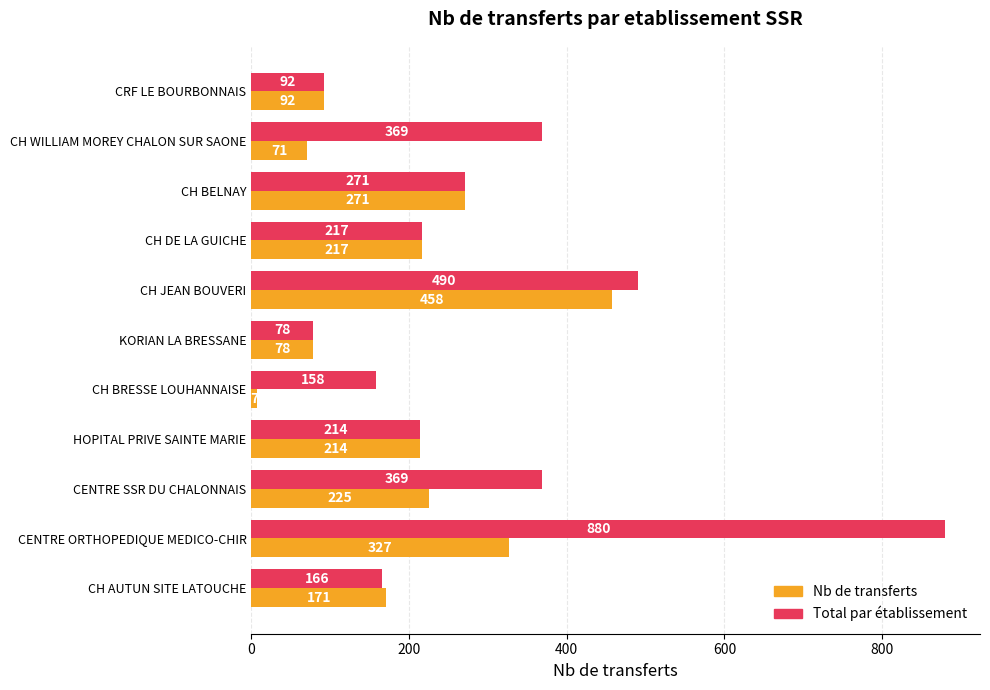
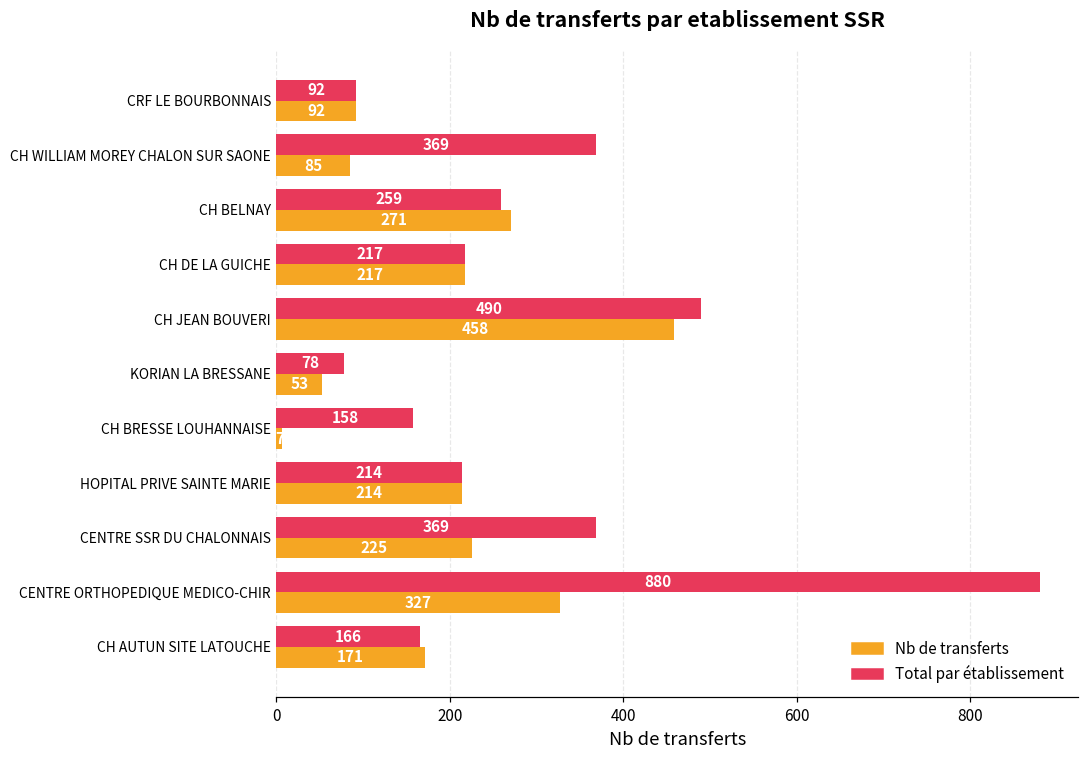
  {
    "Total par établissement": {
      "CRF LE BOURBONNAIS": 92,
      "CH WILLIAM MOREY CHALON SUR SAONE": 369,
-     "CH BELNAY": 271,
+     "CH BELNAY": 259,
      "CH DE LA GUICHE": 217,
      "CH JEAN BOUVERI": 490,
      "KORIAN LA BRESSANE": 78,
      "CH BRESSE LOUHANNAISE": 158,
      "HOPITAL PRIVE SAINTE MARIE": 214,
      "CENTRE SSR DU CHALONNAIS": 369,
      "CENTRE ORTHOPEDIQUE MEDICO-CHIR": 880,
      "CH AUTUN SITE LATOUCHE": 166
    },
    "Nb de transferts": {
      "CRF LE BOURBONNAIS": 92,
-     "CH WILLIAM MOREY CHALON SUR SAONE": 71,
+     "CH WILLIAM MOREY CHALON SUR SAONE": 85,
      "CH BELNAY": 271,
      "CH DE LA GUICHE": 217,
      "CH JEAN BOUVERI": 458,
-     "KORIAN LA BRESSANE": 78,
+     "KORIAN LA BRESSANE": 53,
      "CH BRESSE LOUHANNAISE": 7,
      "HOPITAL PRIVE SAINTE MARIE": 214,
      "CENTRE SSR DU CHALONNAIS": 225,
      "CENTRE ORTHOPEDIQUE MEDICO-CHIR": 327,
      "CH AUTUN SITE LATOUCHE": 171
    }
  }
